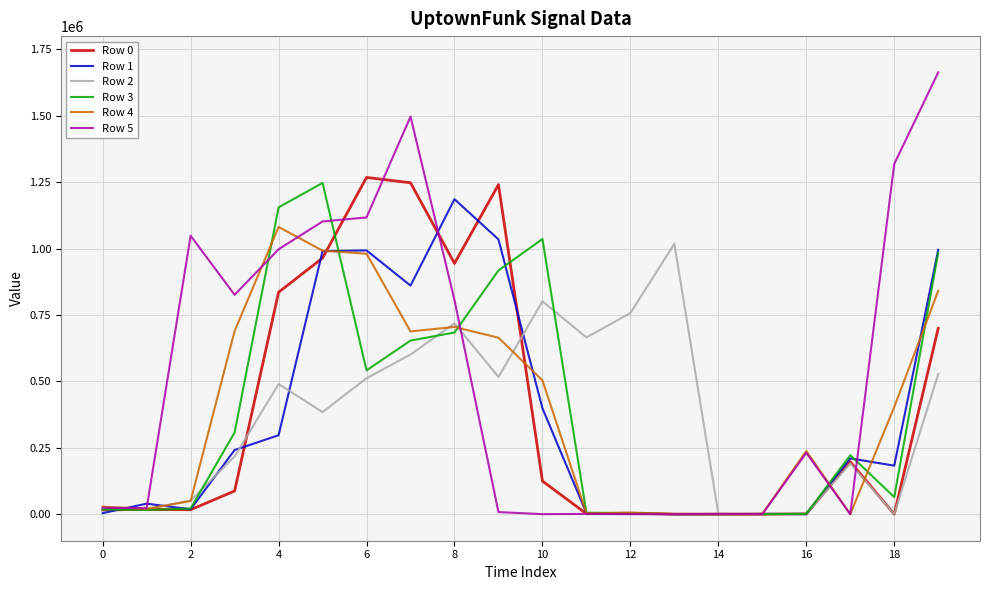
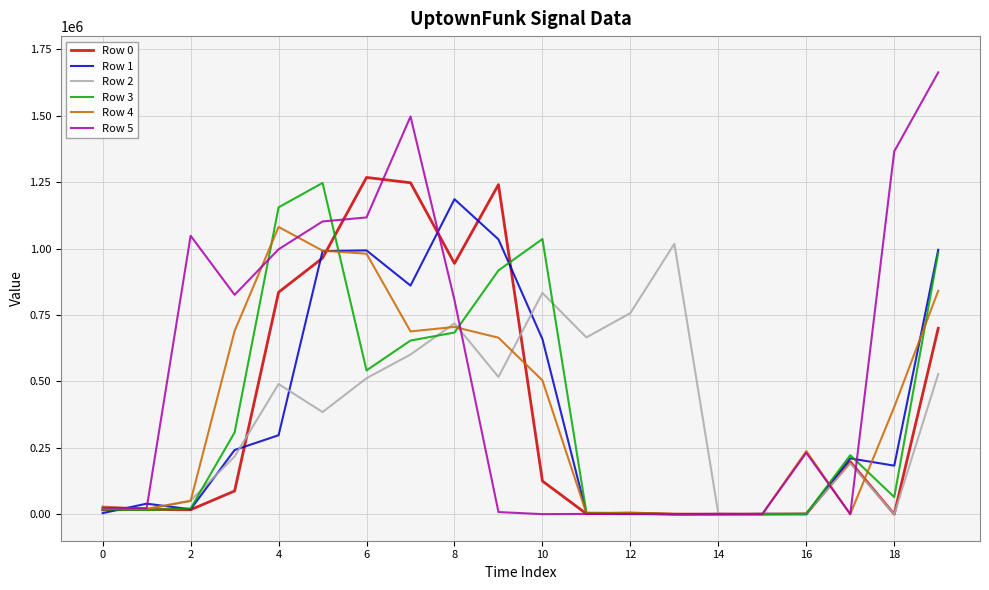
  {
    "Row 0": {
      "4": 840000,
      "6": 1270000,
      "8": 940000,
      "10": 120000
    },
    "Row 1": {
      "0": 0,
      "4": 300000,
      "6": 990000,
      "8": 1190000,
-     "10": 400000,
+     "10": 660000,
      "18": 180000
    },
    "Row 2": {
      "4": 490000,
      "6": 510000,
      "8": 720000,
-     "10": 800000,
+     "10": 830000,
      "12": 760000
    },
    "Row 3": {
      "4": 1160000,
      "6": 540000,
      "8": 680000,
      "10": 1040000,
      "18": 60000
    },
    "Row 4": {
      "4": 1080000,
      "6": 980000,
      "8": 700000,
      "10": 500000,
      "18": 400000
    },
    "Row 5": {
      "2": 1050000,
      "4": 1000000,
      "6": 1120000,
      "8": 810000,
      "10": 0,
-     "18": 1320000
+     "18": 1370000
    }
  }
